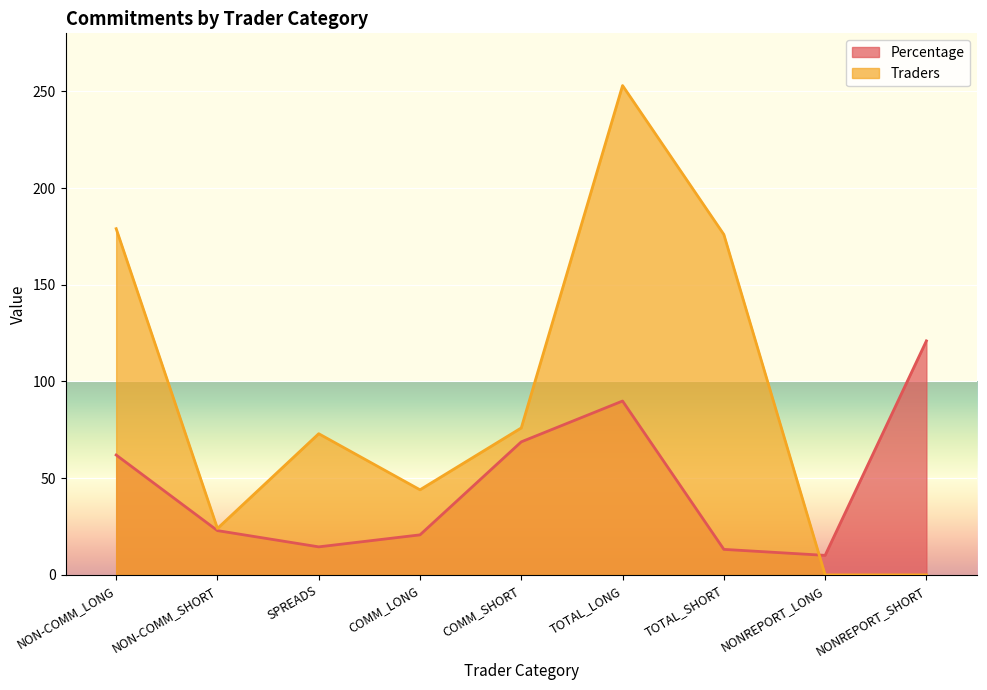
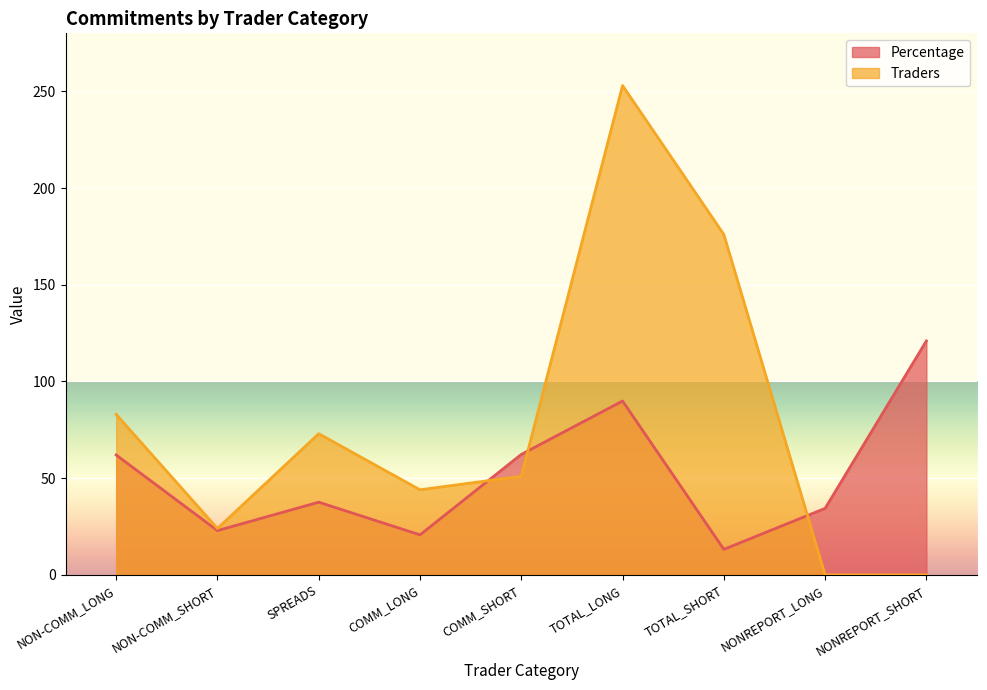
  {
    "Percentage": {
      "NON-COMM_LONG": 62,
-     "SPREADS": 15,
+     "SPREADS": 38,
      "COMM_LONG": 21,
-     "COMM_SHORT": 69,
+     "COMM_SHORT": 62,
      "TOTAL_LONG": 90,
      "TOTAL_SHORT": 13,
-     "NONREPORT_LONG": 10,
+     "NONREPORT_LONG": 34,
      "NONREPORT_SHORT": 121
    },
    "Traders": {
-     "NON-COMM_LONG": 179,
+     "NON-COMM_LONG": 83,
      "SPREADS": 73,
      "COMM_LONG": 44,
-     "COMM_SHORT": 76,
+     "COMM_SHORT": 51,
      "TOTAL_LONG": 253,
      "TOTAL_SHORT": 176,
      "NONREPORT_LONG": 0,
      "NONREPORT_SHORT": 0
    }
  }
